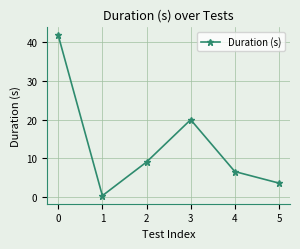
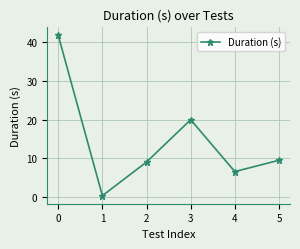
  {
    "0": 42,
    "1": 0,
    "2": 9,
    "3": 20,
    "4": 7,
-   "5": 4
+   "5": 10
  }
